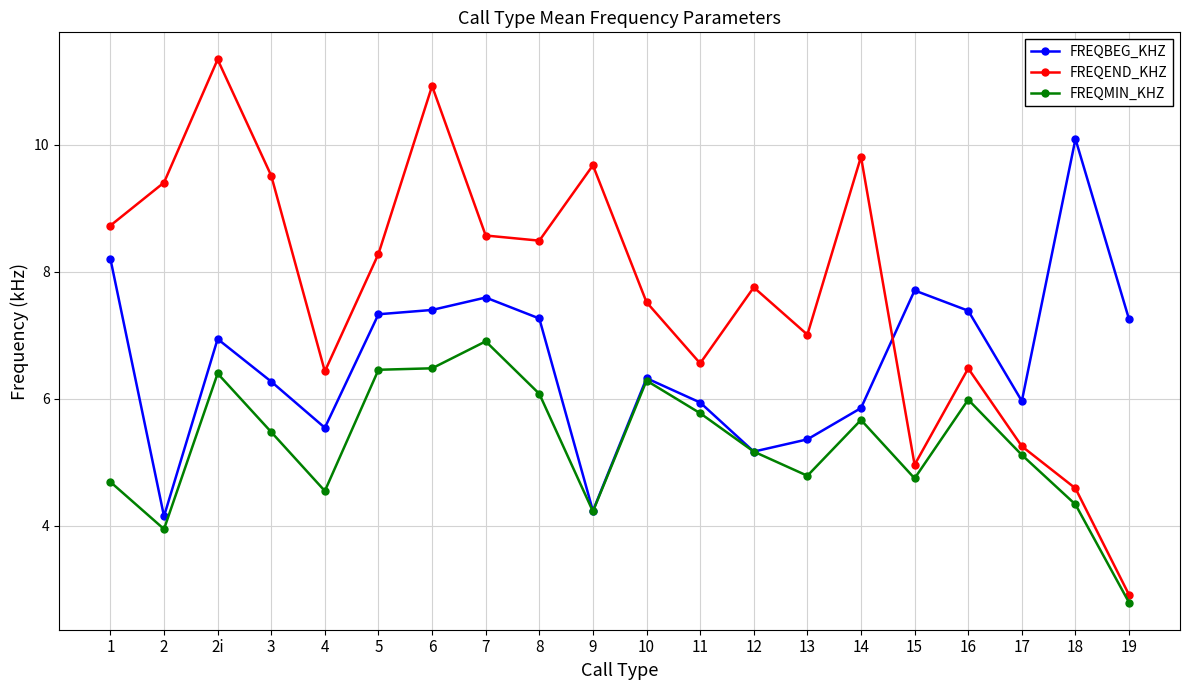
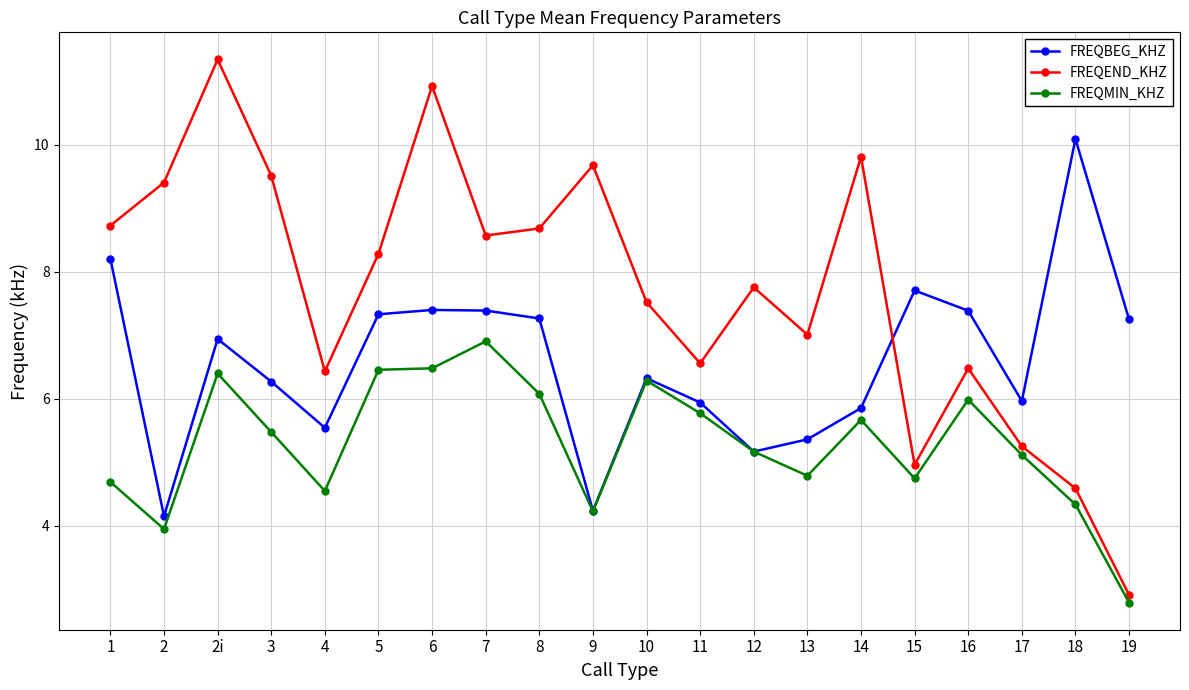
  {
    "FREQBEG_KHZ": {
      "1": 8.2,
      "2": 4.2,
      "2i": 6.9,
      "3": 6.3,
      "4": 5.5,
      "5": 7.3,
      "6": 7.4,
-     "7": 7.6,
+     "7": 7.4,
      "8": 7.3,
      "11": 5.9,
      "13": 5.4,
      "14": 5.9,
      "15": 7.7,
      "16": 7.4,
      "17": 6.0,
      "18": 10.1,
      "19": 7.3
    },
    "FREQEND_KHZ": {
      "1": 8.7,
      "2": 9.4,
      "2i": 11.3,
      "3": 9.5,
      "4": 6.4,
      "5": 8.3,
      "6": 10.9,
      "7": 8.6,
-     "8": 8.5,
+     "8": 8.7,
      "9": 9.7,
      "10": 7.5,
      "11": 6.6,
      "12": 7.8,
      "13": 7.0,
      "14": 9.8,
      "15": 5.0,
      "16": 6.5,
      "17": 5.3,
      "18": 4.6,
      "19": 2.9
    },
    "FREQMIN_KHZ": {
      "1": 4.7,
      "2": 4.0,
      "2i": 6.4,
      "3": 5.5,
      "4": 4.6,
      "5": 6.5,
      "6": 6.5,
      "7": 6.9,
      "8": 6.1,
      "11": 5.8,
      "13": 4.8,
      "14": 5.7,
      "15": 4.7,
      "16": 6.0,
      "17": 5.1,
      "18": 4.3,
      "19": 2.8
    }
  }
